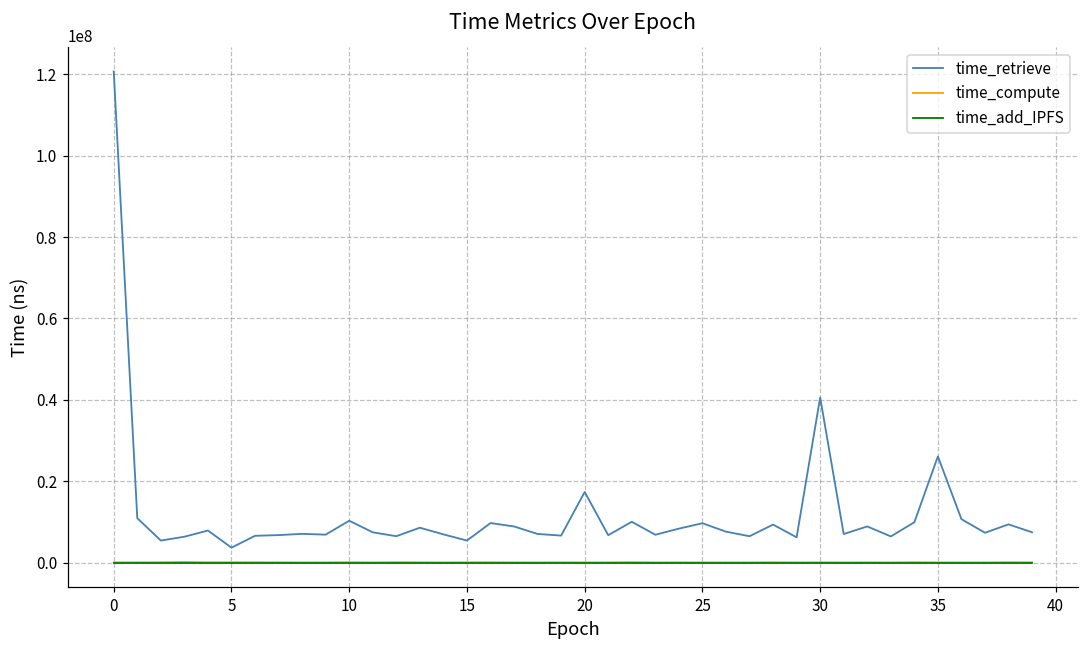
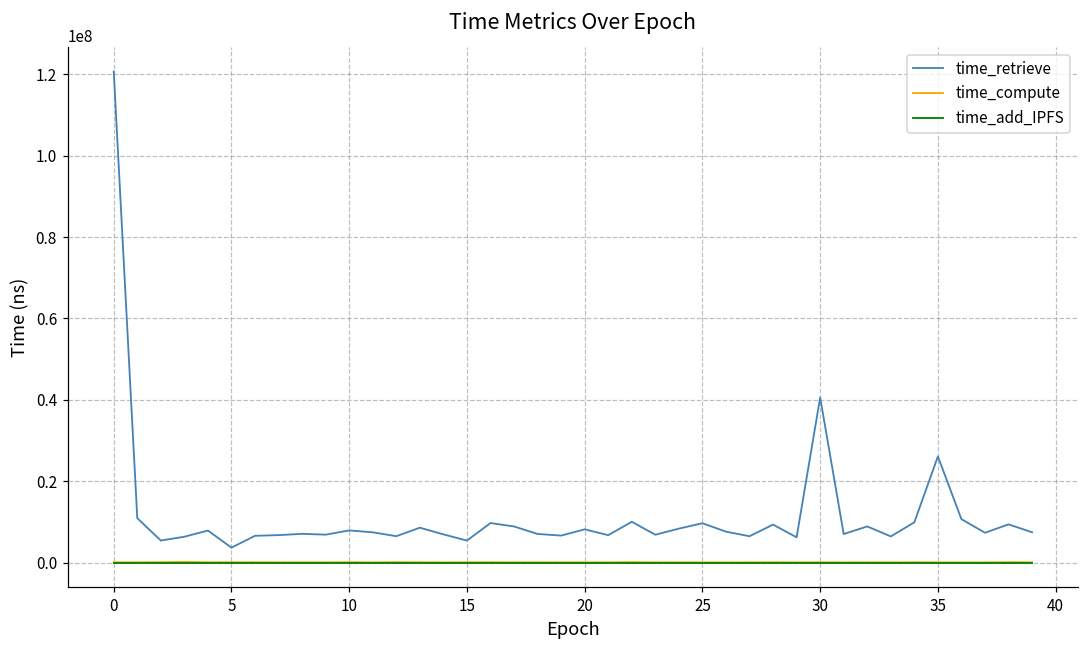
  {
    "time_retrieve": {
      "0": 121000000,
      "5": 4000000,
-     "10": 10000000,
+     "10": 8000000,
      "15": 5000000,
-     "20": 17000000,
+     "20": 8000000,
      "25": 10000000,
      "30": 41000000,
      "35": 26000000
    },
    "time_add_IPFS": {
      "0": 0,
      "5": 0,
      "10": 0,
      "15": 0,
      "20": 0,
      "25": 0,
      "30": 0,
      "35": 0
    }
  }
